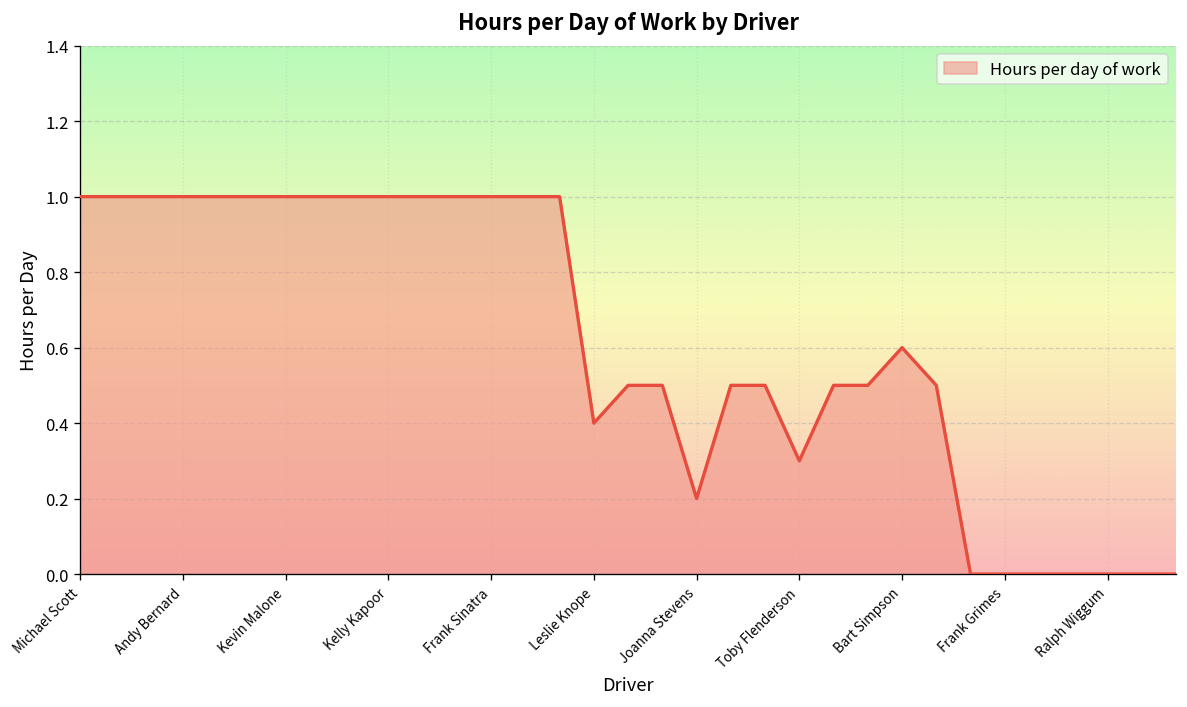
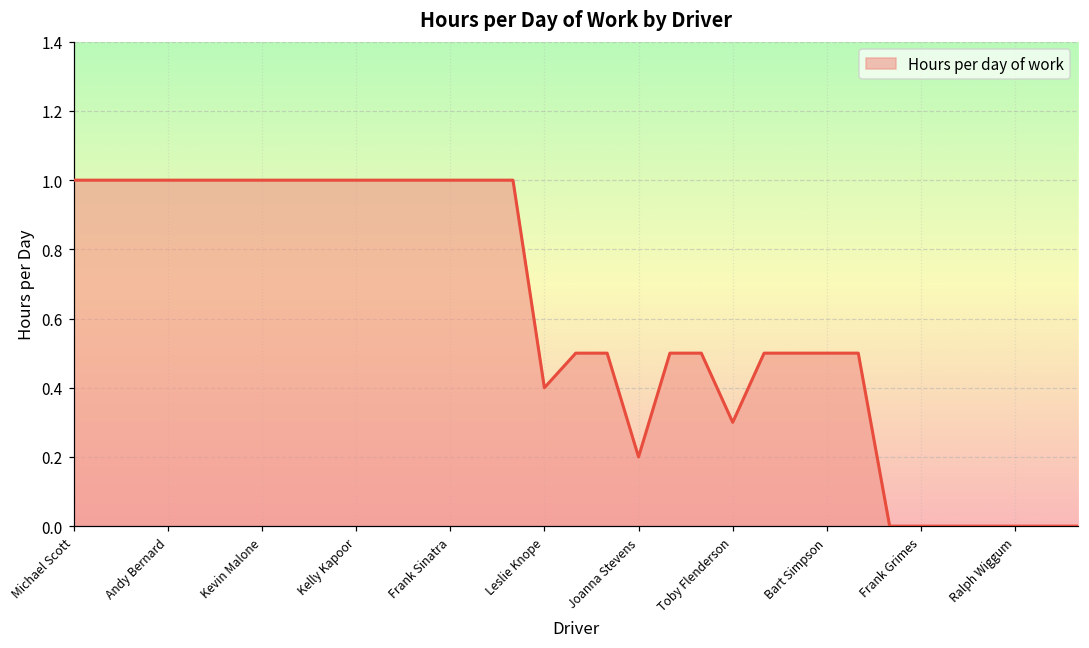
  {
    "Michael Scott": 1.0,
    "Andy Bernard": 1.0,
    "Kevin Malone": 1.0,
    "Kelly Kapoor": 1.0,
    "Frank Sinatra": 1.0,
    "Leslie Knope": 0.4,
    "Joanna Stevens": 0.2,
    "Toby Flenderson": 0.3,
-   "Bart Simpson": 0.6,
+   "Bart Simpson": 0.5,
    "Frank Grimes": 0.0,
    "Ralph Wiggum": 0.0
  }
